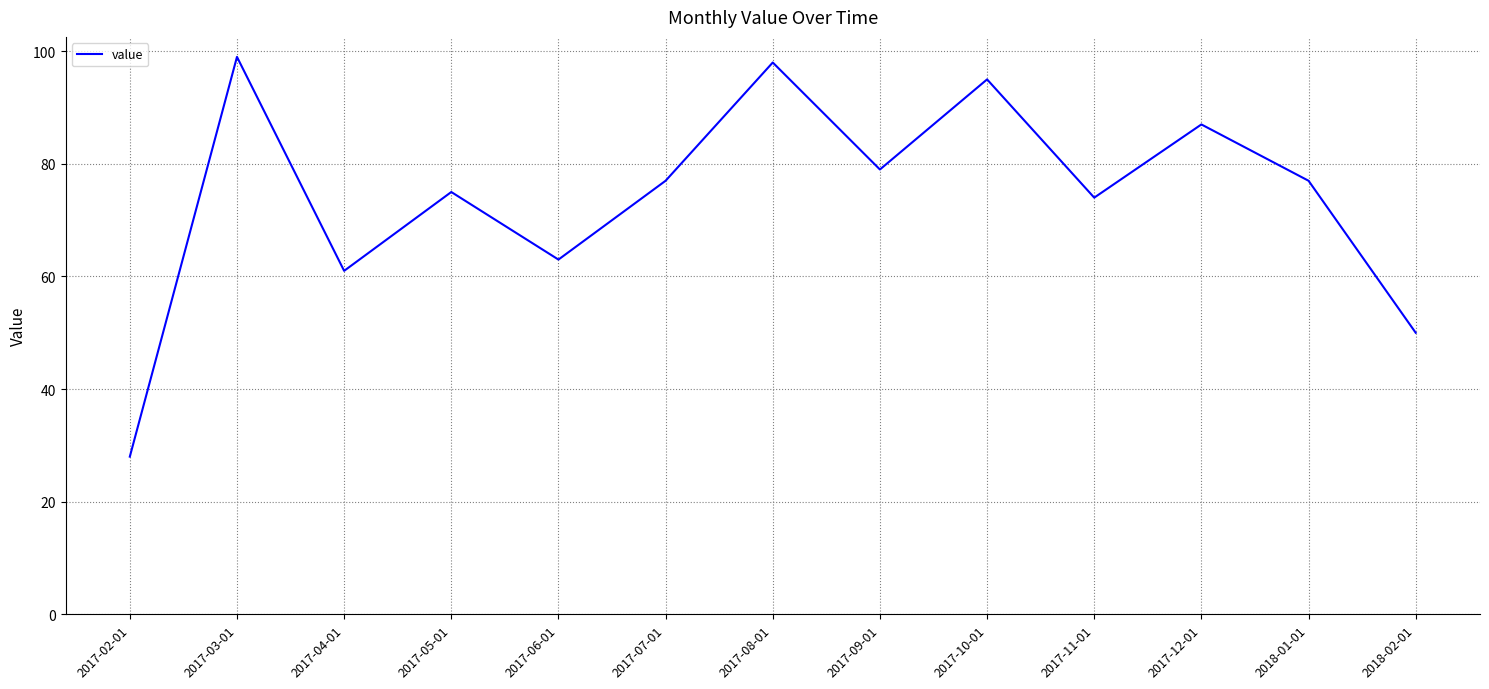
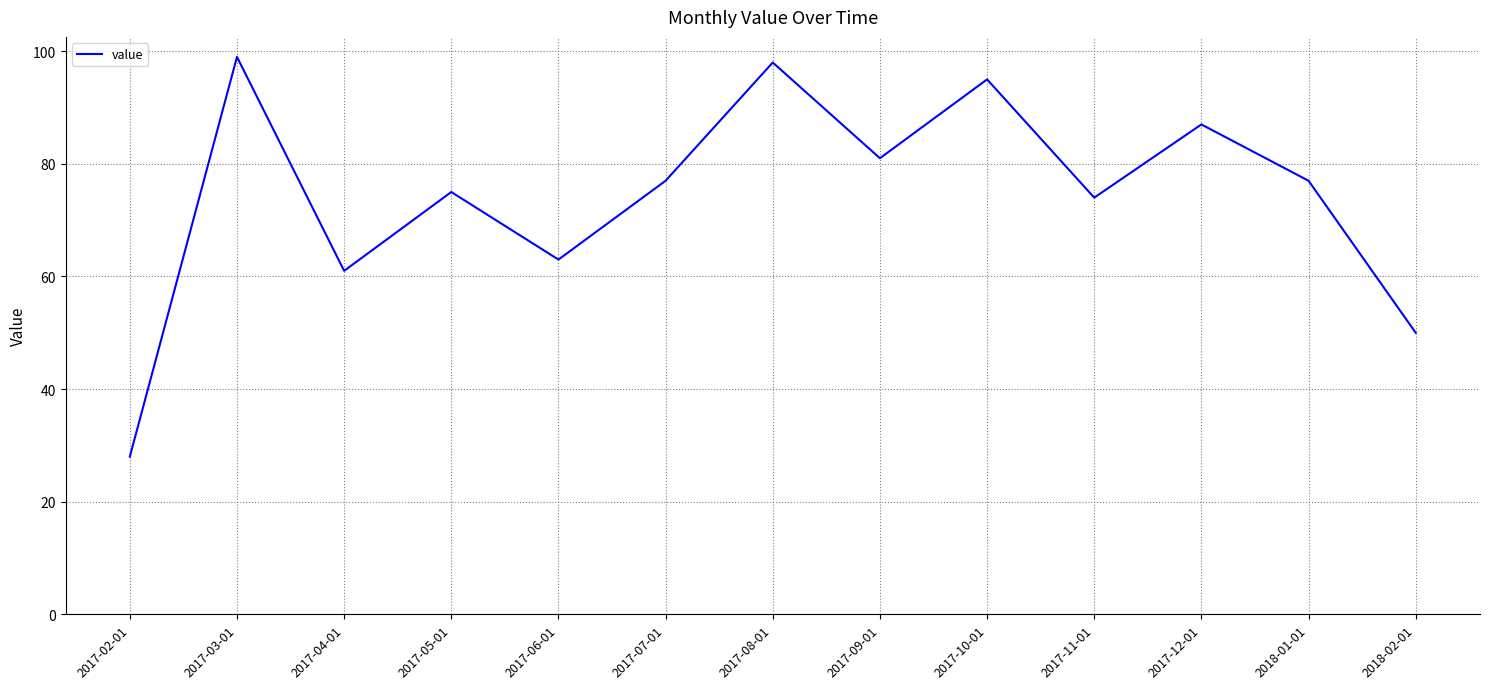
  {
    "2017-02-01": 28,
    "2017-03-01": 99,
    "2017-04-01": 61,
    "2017-05-01": 75,
    "2017-06-01": 63,
    "2017-07-01": 77,
    "2017-08-01": 98,
-   "2017-09-01": 79,
+   "2017-09-01": 81,
    "2017-10-01": 95,
    "2017-11-01": 74,
    "2017-12-01": 87,
    "2018-01-01": 77,
    "2018-02-01": 50
  }
